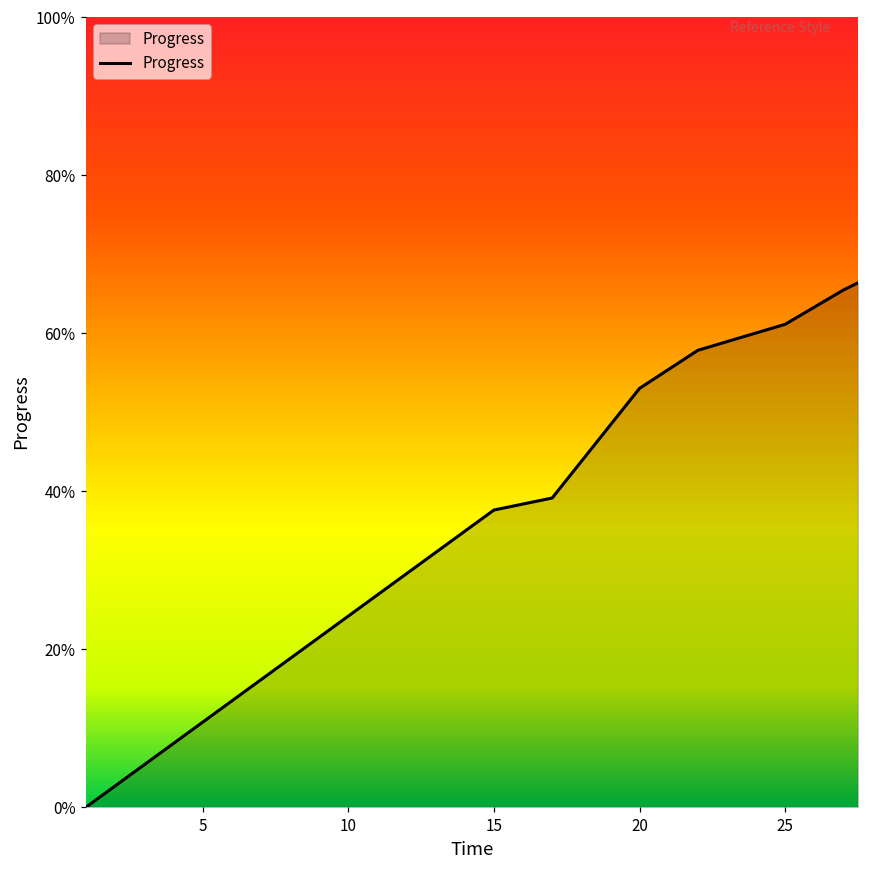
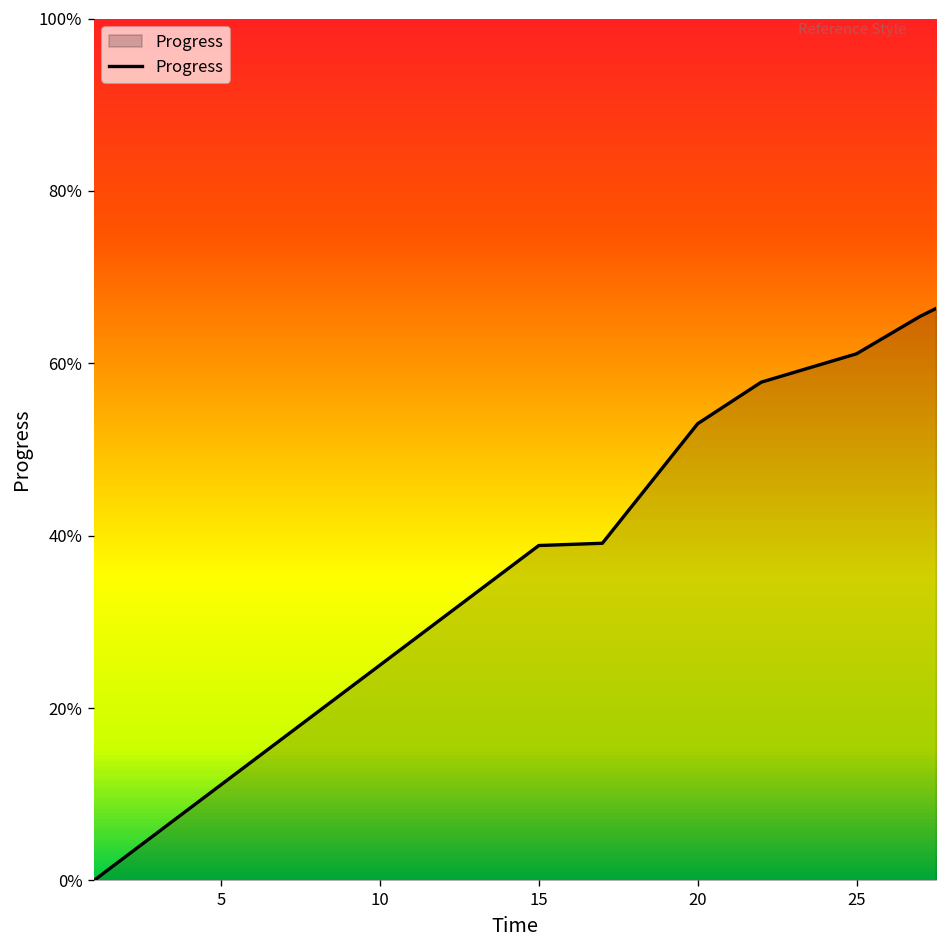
  {
-   "15": "38%",
+   "15": "39%",
    "20": "53%",
    "25": "61%"
  }
